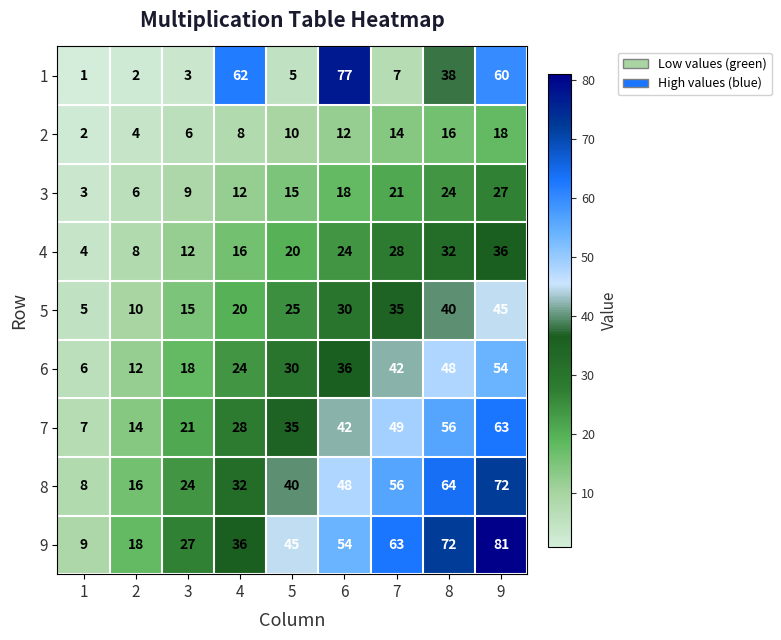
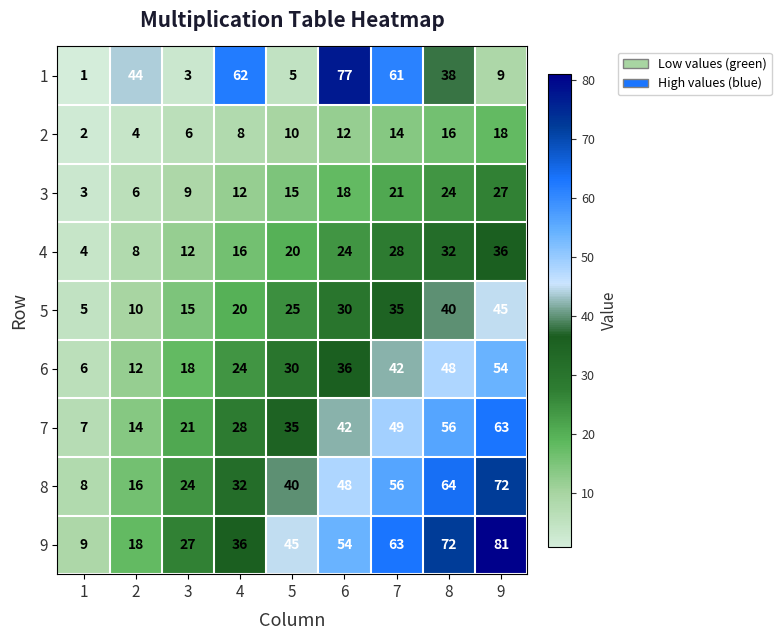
  {
    "1": {
      "1": 1,
-     "2": 2,
+     "2": 44,
      "3": 3,
      "4": 62,
      "5": 5,
      "6": 77,
-     "7": 7,
+     "7": 61,
      "8": 38,
-     "9": 60
+     "9": 9
    },
    "2": {
      "1": 2,
      "2": 4,
      "3": 6,
      "4": 8,
      "5": 10,
      "6": 12,
      "7": 14,
      "8": 16,
      "9": 18
    },
    "3": {
      "1": 3,
      "2": 6,
      "3": 9,
      "4": 12,
      "5": 15,
      "6": 18,
      "7": 21,
      "8": 24,
      "9": 27
    },
    "4": {
      "1": 4,
      "2": 8,
      "3": 12,
      "4": 16,
      "5": 20,
      "6": 24,
      "7": 28,
      "8": 32,
      "9": 36
    },
    "5": {
      "1": 5,
      "2": 10,
      "3": 15,
      "4": 20,
      "5": 25,
      "6": 30,
      "7": 35,
      "8": 40,
      "9": 45
    },
    "6": {
      "1": 6,
      "2": 12,
      "3": 18,
      "4": 24,
      "5": 30,
      "6": 36,
      "7": 42,
      "8": 48,
      "9": 54
    },
    "7": {
      "1": 7,
      "2": 14,
      "3": 21,
      "4": 28,
      "5": 35,
      "6": 42,
      "7": 49,
      "8": 56,
      "9": 63
    },
    "8": {
      "1": 8,
      "2": 16,
      "3": 24,
      "4": 32,
      "5": 40,
      "6": 48,
      "7": 56,
      "8": 64,
      "9": 72
    },
    "9": {
      "1": 9,
      "2": 18,
      "3": 27,
      "4": 36,
      "5": 45,
      "6": 54,
      "7": 63,
      "8": 72,
      "9": 81
    }
  }
